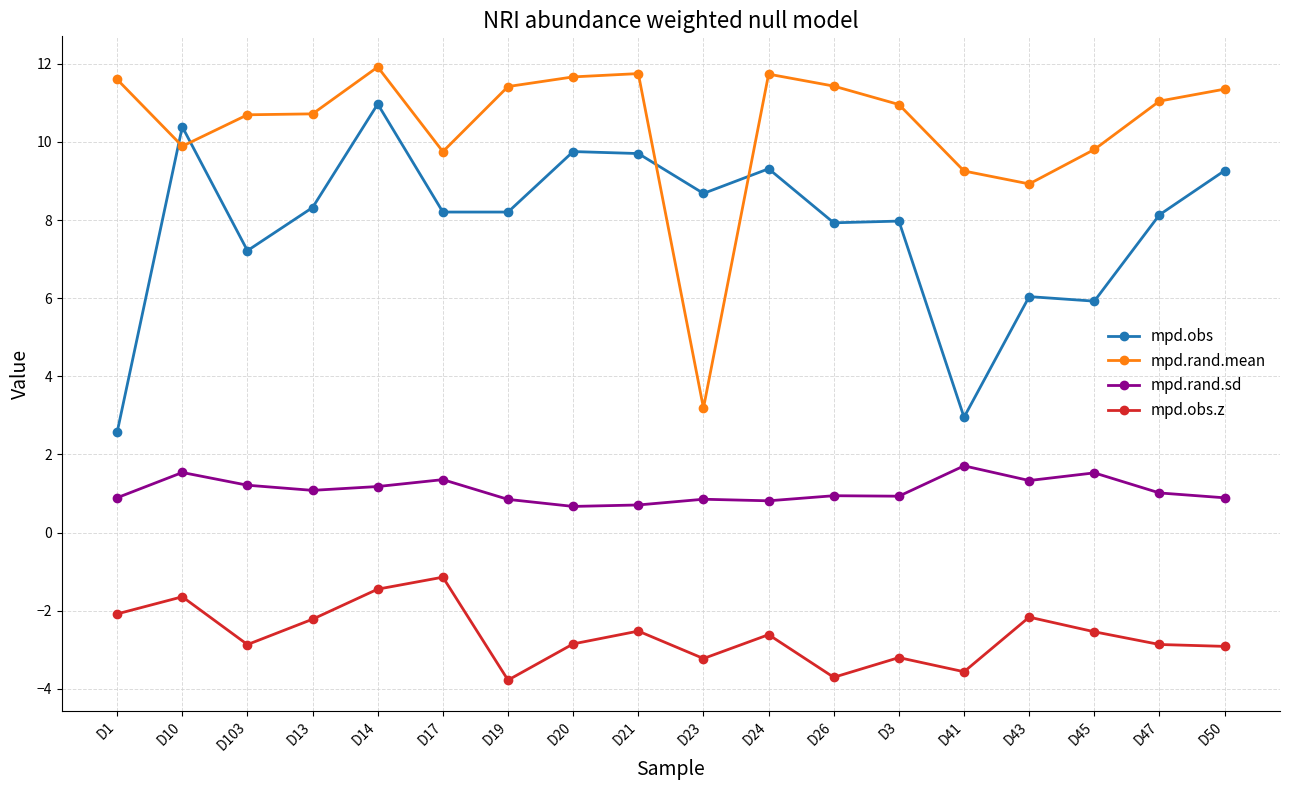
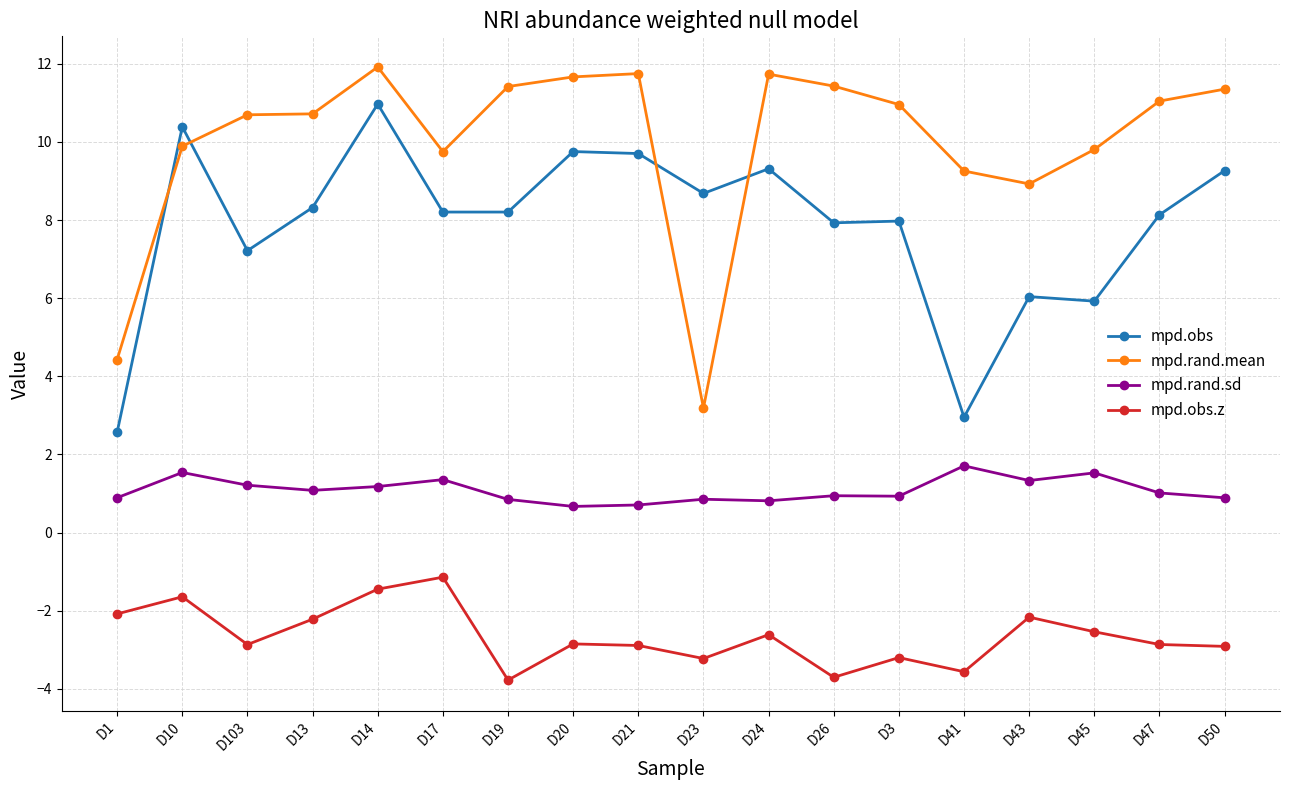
  {
    "mpd.obs": {
      "D1": 2.6,
      "D10": 10.4,
      "D103": 7.2,
      "D13": 8.3,
      "D14": 11.0,
      "D17": 8.2,
      "D19": 8.2,
      "D20": 9.8,
      "D21": 9.7,
      "D23": 8.7,
      "D24": 9.3,
      "D26": 7.9,
      "D3": 8.0,
      "D41": 3.0,
      "D43": 6.0,
      "D45": 5.9,
      "D47": 8.1,
      "D50": 9.3
    },
    "mpd.rand.mean": {
-     "D1": 11.6,
+     "D1": 4.4,
      "D10": 9.9,
      "D103": 10.7,
      "D13": 10.7,
      "D14": 11.9,
      "D17": 9.8,
      "D19": 11.4,
      "D20": 11.7,
      "D21": 11.7,
      "D23": 3.2,
      "D24": 11.7,
      "D26": 11.4,
      "D3": 11.0,
      "D41": 9.3,
      "D43": 8.9,
      "D45": 9.8,
      "D47": 11.0,
      "D50": 11.3
    },
    "mpd.rand.sd": {
      "D1": 0.9,
      "D10": 1.5,
      "D103": 1.2,
      "D13": 1.1,
      "D14": 1.2,
      "D17": 1.4,
      "D19": 0.9,
      "D20": 0.7,
      "D21": 0.7,
      "D23": 0.9,
      "D24": 0.8,
      "D26": 0.9,
      "D3": 0.9,
      "D41": 1.7,
      "D43": 1.3,
      "D45": 1.5,
      "D47": 1.0,
      "D50": 0.9
    },
    "mpd.obs.z": {
      "D1": -2.1,
      "D10": -1.6,
      "D103": -2.9,
      "D13": -2.2,
      "D14": -1.4,
      "D17": -1.1,
      "D19": -3.8,
      "D20": -2.8,
-     "D21": -2.5,
+     "D21": -2.9,
      "D23": -3.2,
      "D24": -2.6,
      "D26": -3.7,
      "D3": -3.2,
      "D41": -3.6,
      "D43": -2.2,
      "D45": -2.5,
      "D47": -2.9,
      "D50": -2.9
    }
  }
